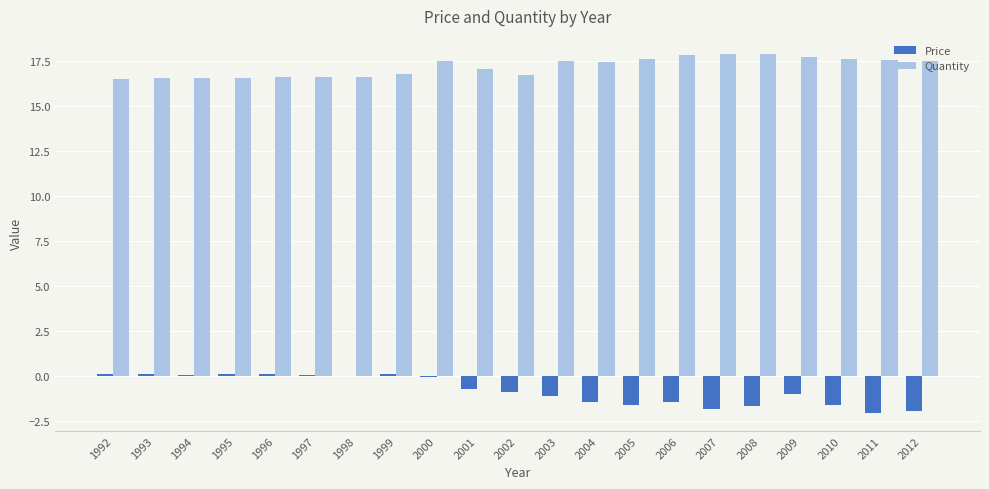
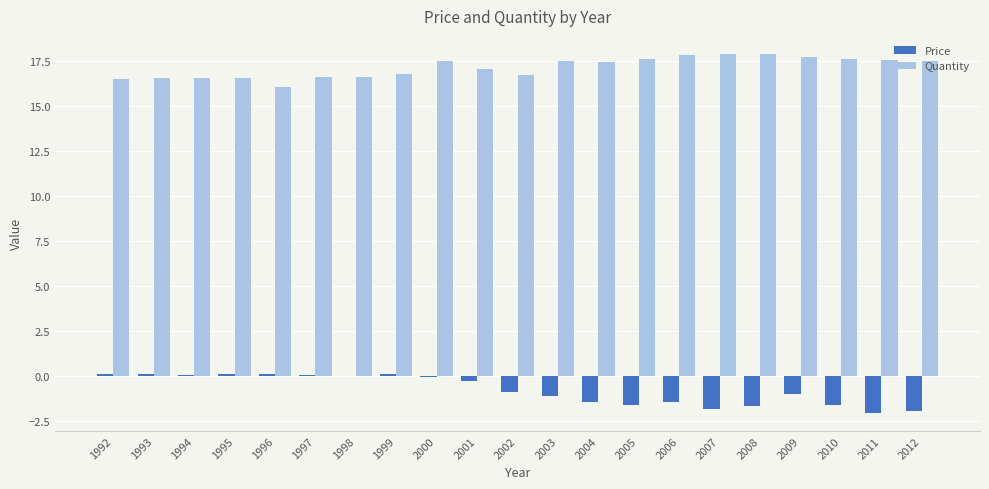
  {
    "Price": {
-     "2001": -0.7,
+     "2001": -0.3,
      "2002": -0.9,
      "2003": -1.2,
      "2004": -1.5,
      "2005": -1.6,
      "2006": -1.5,
      "2007": -1.9,
      "2008": -1.7,
      "2009": -1.0,
      "2010": -1.6,
      "2011": -2.1,
      "2012": -2.0
    },
    "Quantity": {
      "1992": 16.5,
      "1993": 16.6,
      "1994": 16.6,
      "1995": 16.6,
-     "1996": 16.6,
+     "1996": 16.1,
      "1997": 16.6,
      "1998": 16.7,
      "1999": 16.8,
      "2000": 17.5,
      "2001": 17.1,
      "2002": 16.7,
      "2003": 17.5,
      "2004": 17.5,
      "2005": 17.6,
      "2006": 17.8,
      "2007": 17.9,
      "2008": 17.9,
      "2009": 17.7,
      "2010": 17.6,
      "2011": 17.5,
      "2012": 17.5
    }
  }
